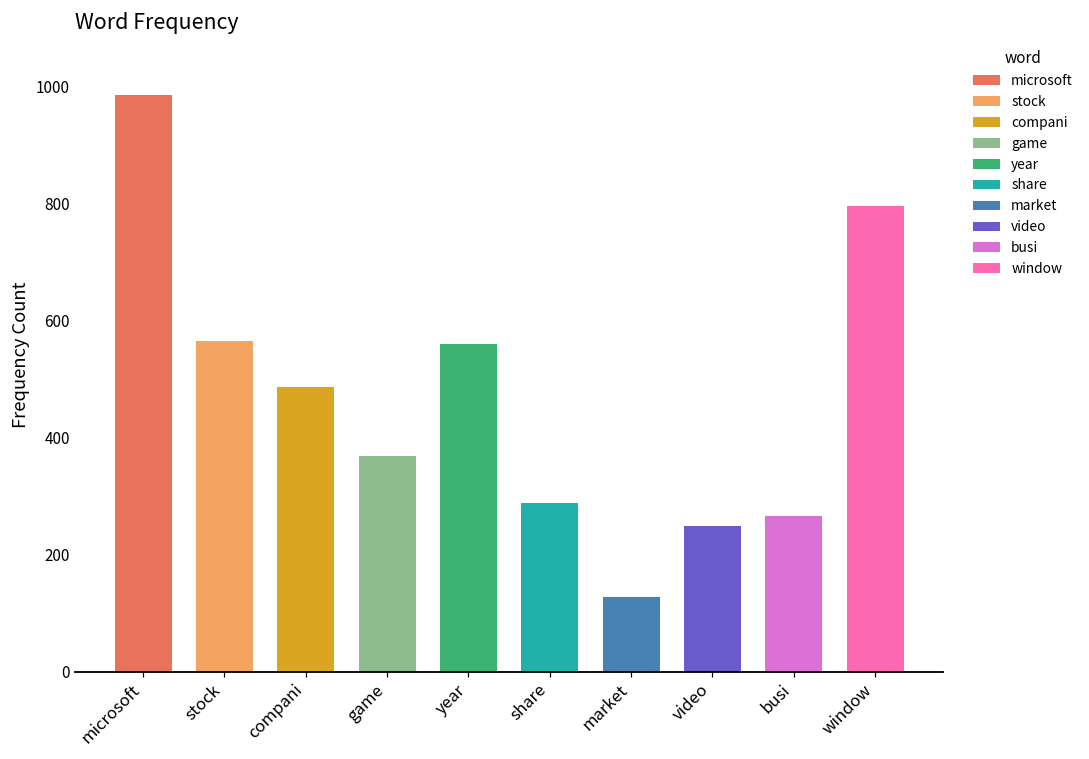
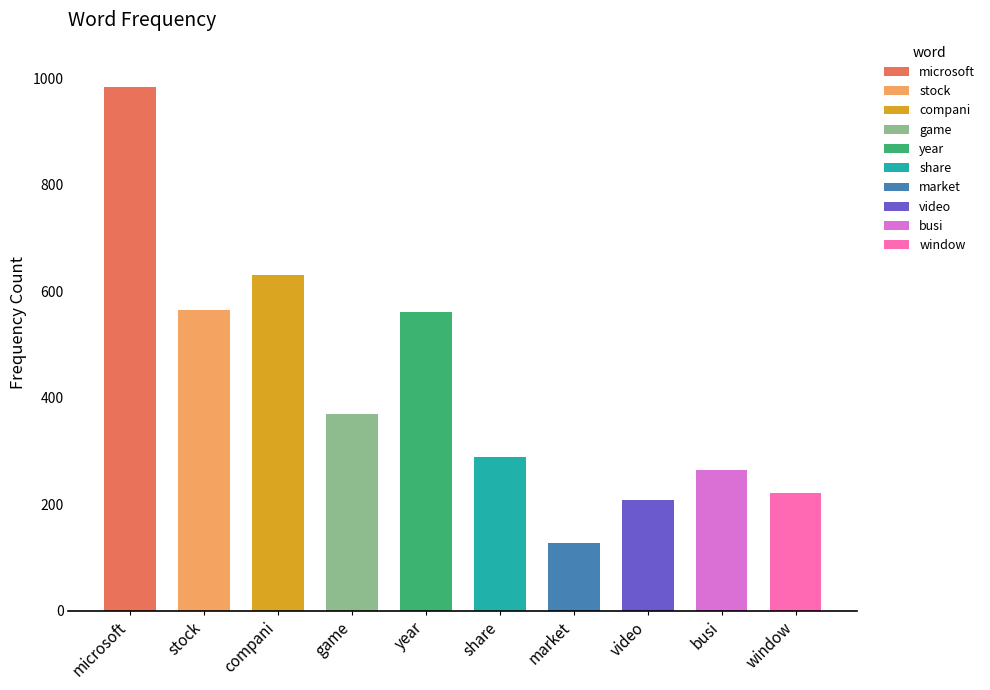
  {
    "microsoft": 980,
    "stock": 570,
-   "compani": 490,
+   "compani": 630,
    "game": 370,
    "year": 560,
    "share": 290,
    "market": 130,
-   "video": 250,
+   "video": 210,
    "busi": 270,
-   "window": 800
+   "window": 220
  }
